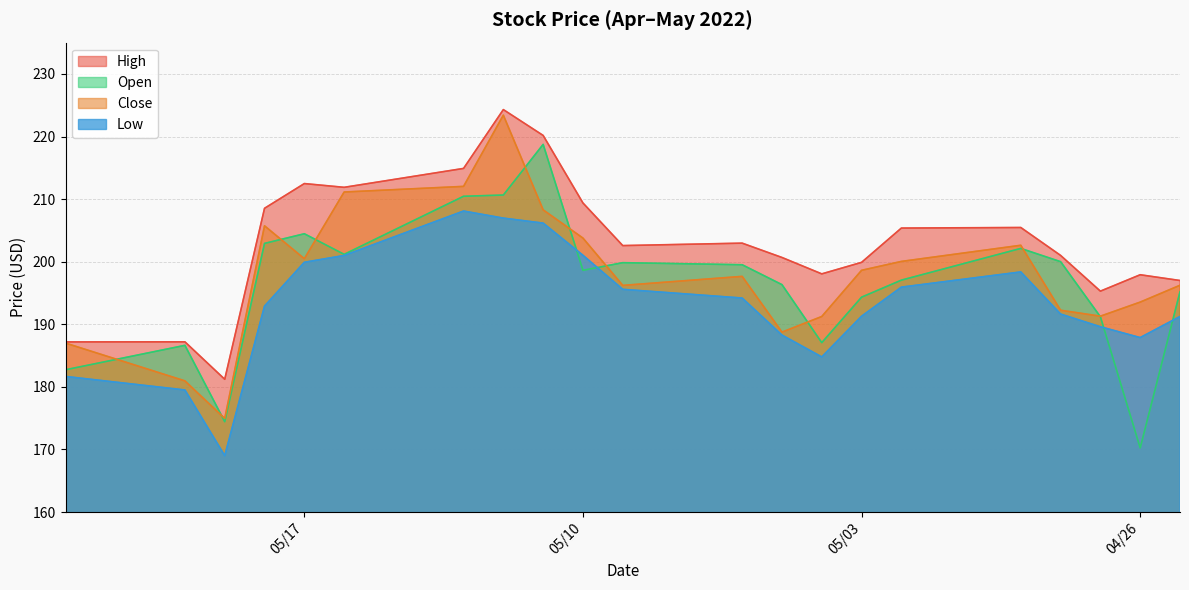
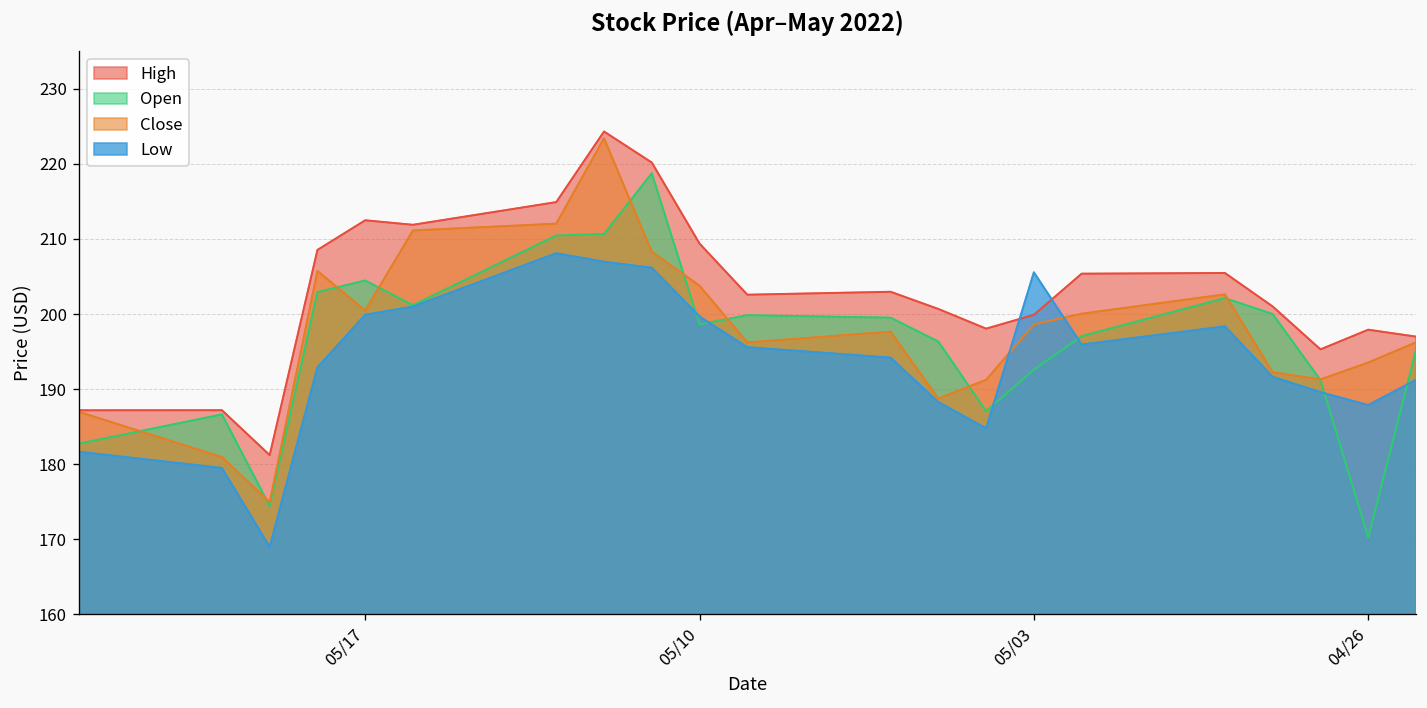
  {
    "Open": {
      "05/17": 204,
      "05/10": 199,
-     "05/03": 194,
+     "05/03": 193,
      "04/26": 170
    },
    "Low": {
      "05/17": 200,
-     "05/10": 201,
-     "05/03": 191,
+     "05/10": 200,
+     "05/03": 206,
      "04/26": 188
    }
  }
